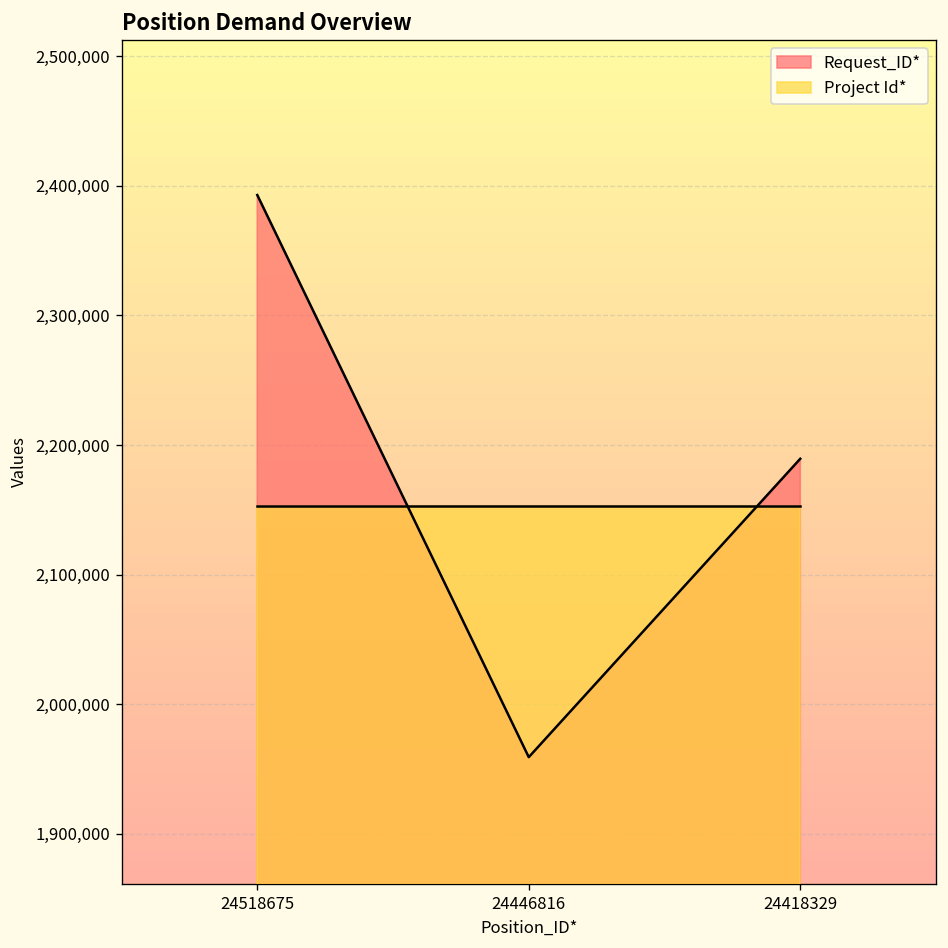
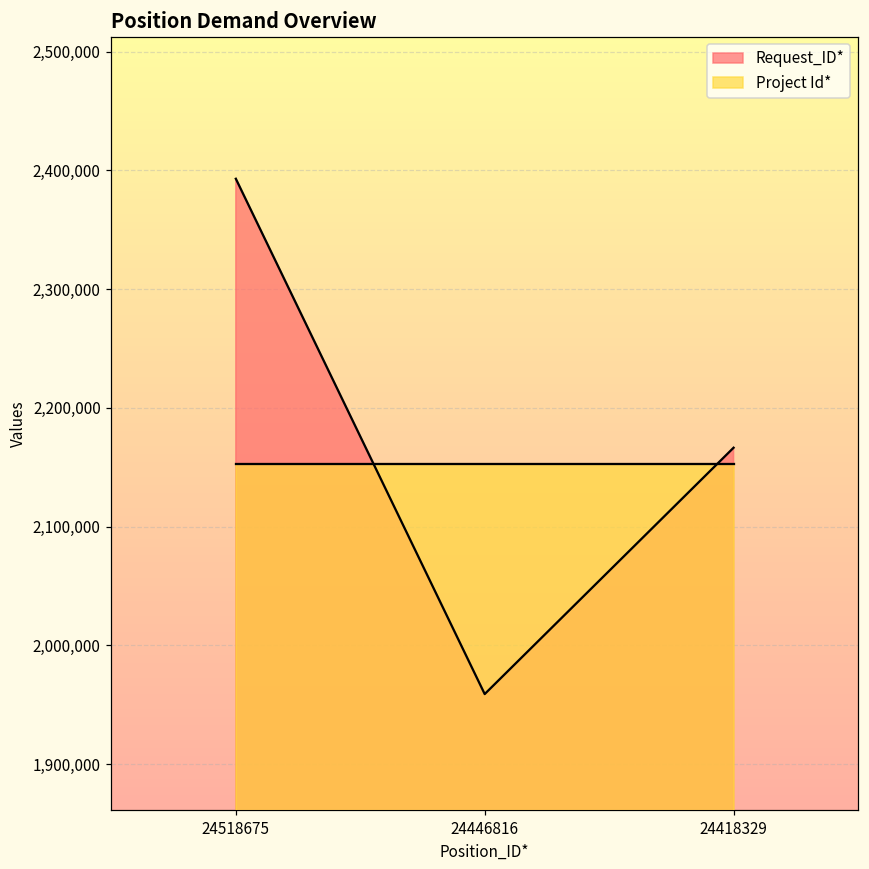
  {
    "Request_ID*": {
      "24518675": "2,393,000",
      "24446816": "1,959,000",
-     "24418329": "2,189,000"
+     "24418329": "2,166,000"
    },
    "Project Id*": {
      "24518675": "2,153,000",
      "24446816": "2,153,000",
      "24418329": "2,153,000"
    }
  }
